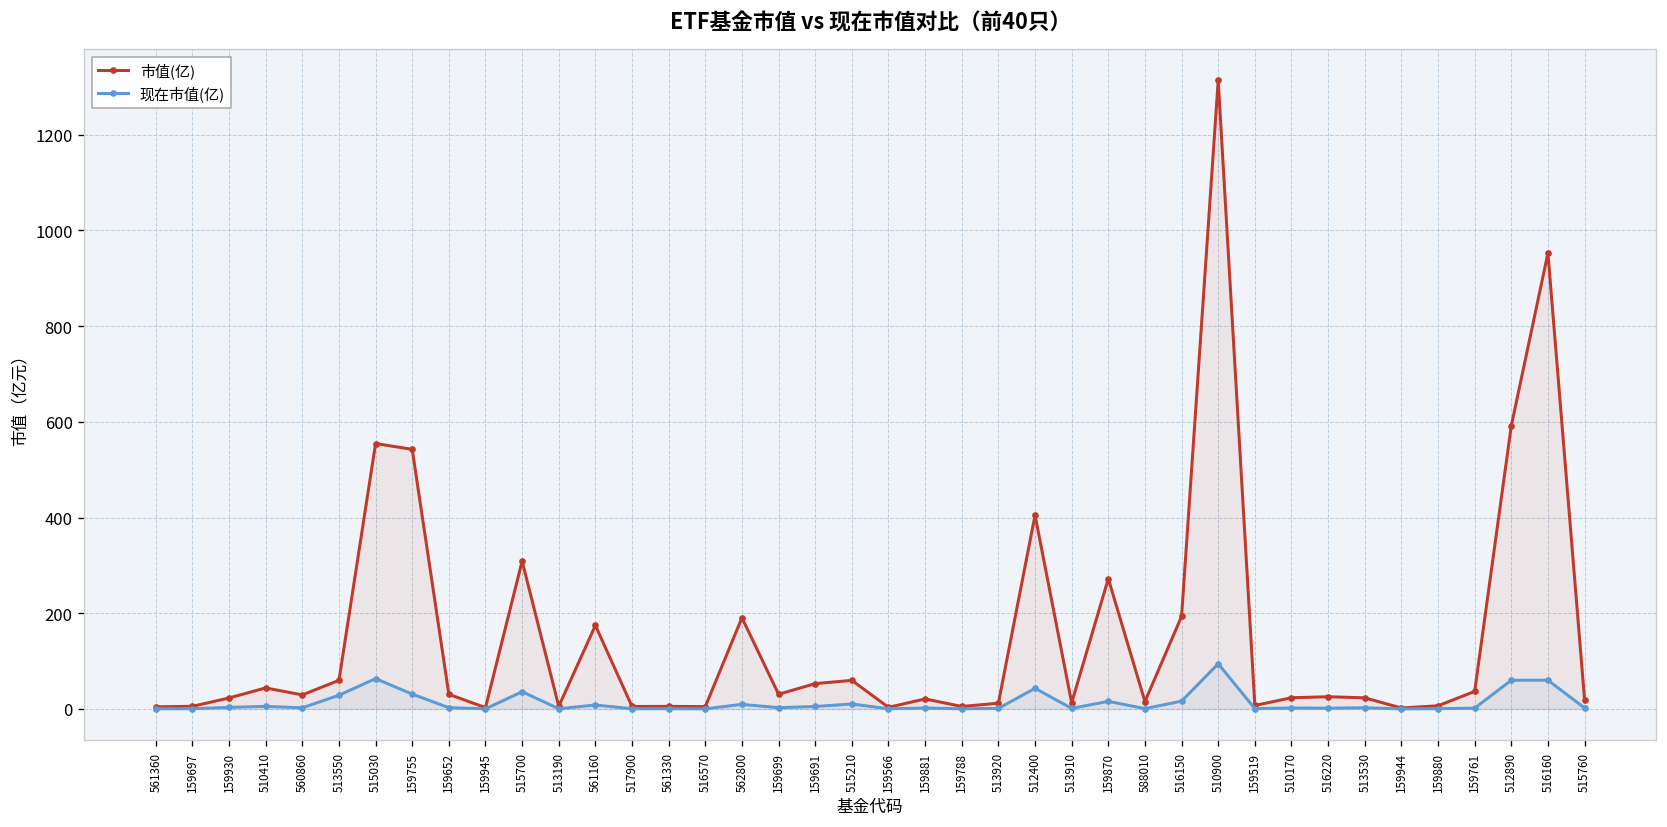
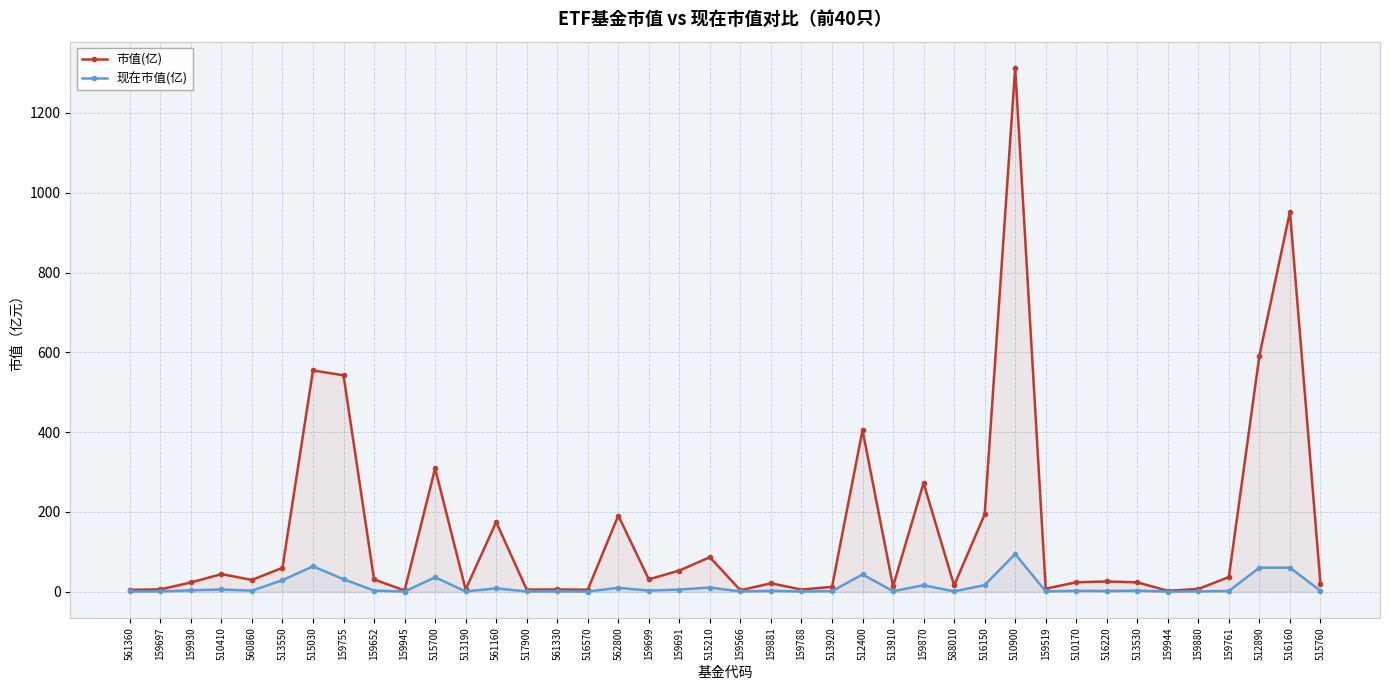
  {
    "市值(亿)": {
      "159930": 20,
      "510410": 40,
      "560860": 30,
      "513550": 60,
      "515030": 550,
      "159755": 540,
      "159652": 30,
      "515700": 310,
      "561160": 170,
      "562800": 190,
      "159699": 30,
      "159691": 50,
-     "515210": 60,
+     "515210": 90,
      "159881": 20,
      "513920": 10,
      "512400": 400,
      "513910": 10,
      "159870": 270,
      "588010": 20,
      "516150": 190,
      "510900": 1310,
      "159519": 10,
      "510170": 20,
      "516220": 30,
      "513530": 20,
      "159761": 40,
      "512890": 590,
      "516160": 950,
      "515760": 20
    },
    "现在市值(亿)": {
      "159930": 0,
      "510410": 10,
      "560860": 0,
      "513550": 30,
      "515030": 60,
      "159755": 30,
      "159652": 0,
      "515700": 40,
      "561160": 10,
      "562800": 10,
      "159699": 0,
      "159691": 10,
      "515210": 10,
      "159881": 0,
      "513920": 0,
      "512400": 40,
      "513910": 0,
      "159870": 20,
      "588010": 0,
      "516150": 20,
      "510900": 90,
      "159519": 0,
      "510170": 0,
      "516220": 0,
      "513530": 0,
      "159761": 0,
      "512890": 60,
      "516160": 60,
      "515760": 0
    }
  }
